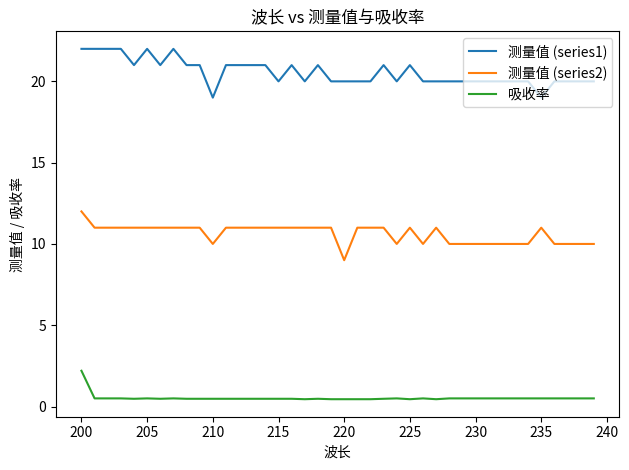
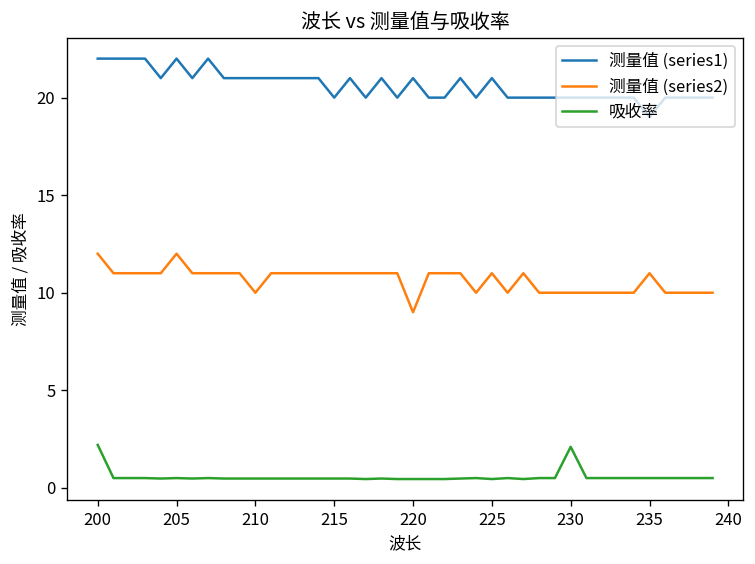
  {
    "测量值 (series1)": {
      "200": 22,
      "205": 22,
-     "210": 19,
+     "210": 21,
      "215": 20,
-     "220": 20,
+     "220": 21,
      "225": 21
    },
    "测量值 (series2)": {
      "200": 12,
-     "205": 11,
+     "205": 12,
      "210": 10,
      "215": 11,
      "220": 9,
      "225": 11,
      "230": 10,
      "235": 11
    },
    "吸收率": {
      "200": 2.2,
      "205": 0.5,
      "210": 0.5,
      "215": 0.5,
      "220": 0.5,
      "225": 0.5,
-     "230": 0.5,
+     "230": 2.1,
      "235": 0.5
    }
  }
